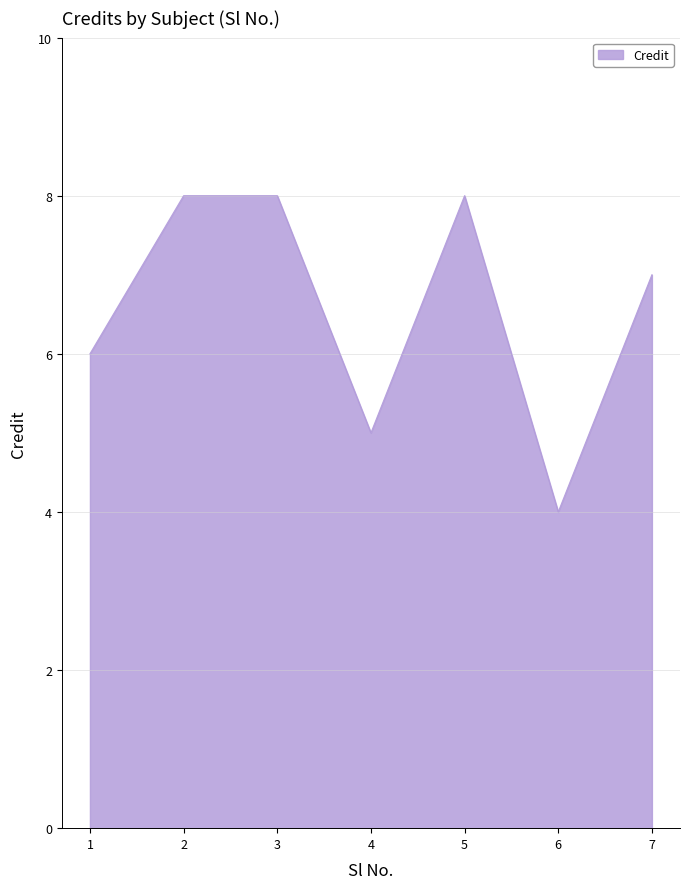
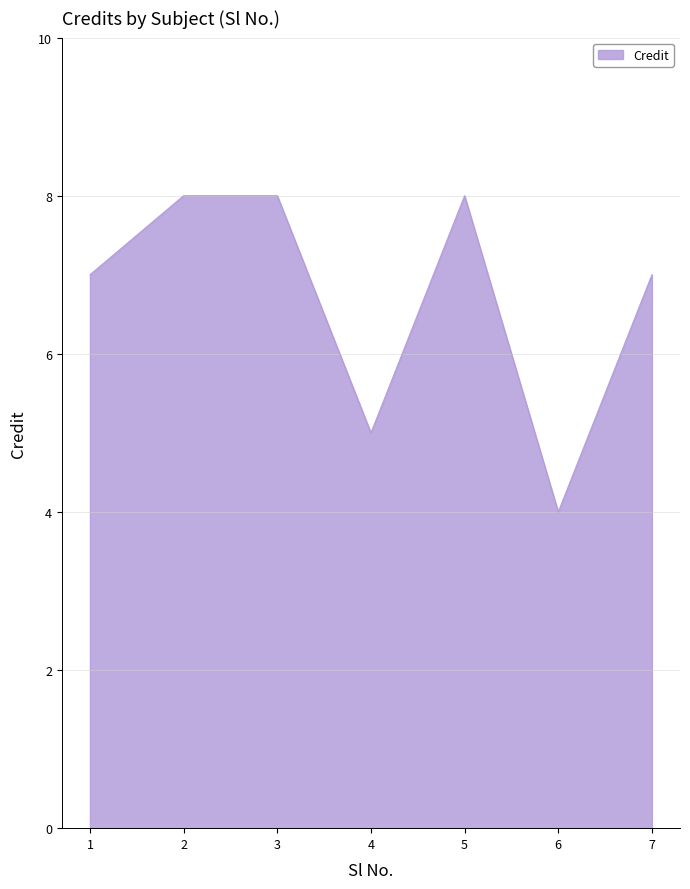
  {
-   "1": 6,
+   "1": 7,
    "2": 8,
    "3": 8,
    "4": 5,
    "5": 8,
    "6": 4,
    "7": 7
  }
